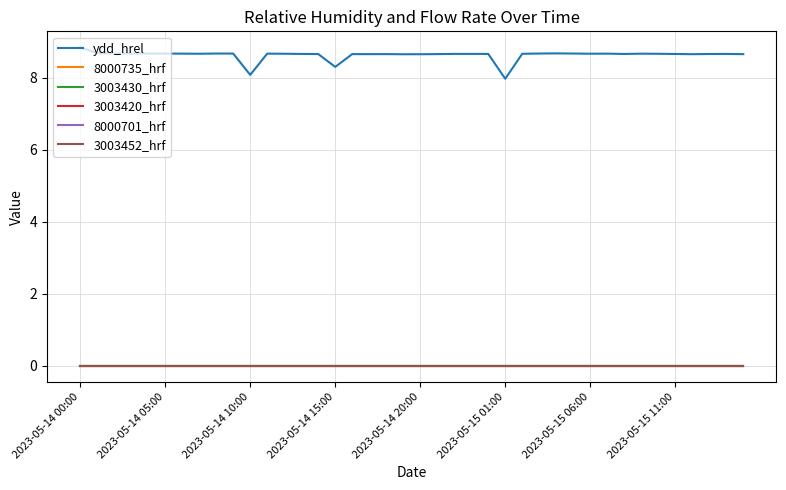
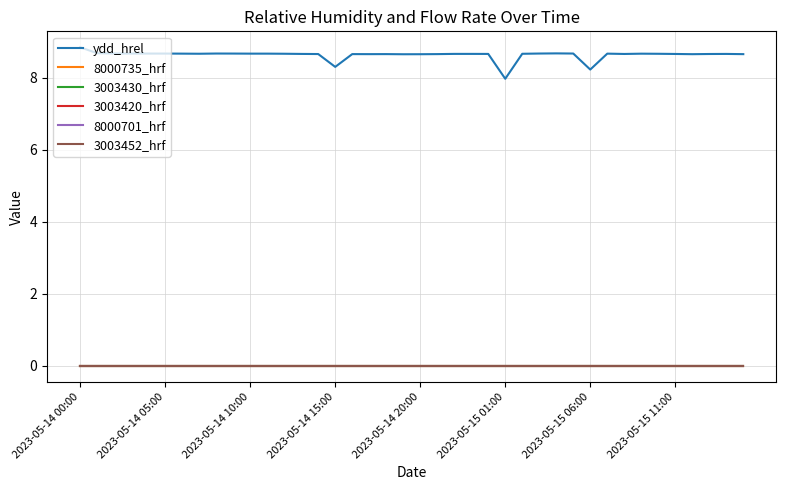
  {
    "ydd_hrel": {
-     "2023-05-14 10:00": 8.1,
+     "2023-05-14 10:00": 8.7,
      "2023-05-14 15:00": 8.3,
      "2023-05-14 20:00": 8.7,
      "2023-05-15 01:00": 8.0,
-     "2023-05-15 06:00": 8.7,
+     "2023-05-15 06:00": 8.2,
      "2023-05-15 11:00": 8.7
    },
    "3003452_hrf": {
      "2023-05-14 00:00": 0.0,
      "2023-05-14 05:00": 0.0,
      "2023-05-14 10:00": 0.0,
      "2023-05-14 15:00": 0.0,
      "2023-05-14 20:00": 0.0,
      "2023-05-15 01:00": 0.0,
      "2023-05-15 06:00": 0.0,
      "2023-05-15 11:00": 0.0
    }
  }
